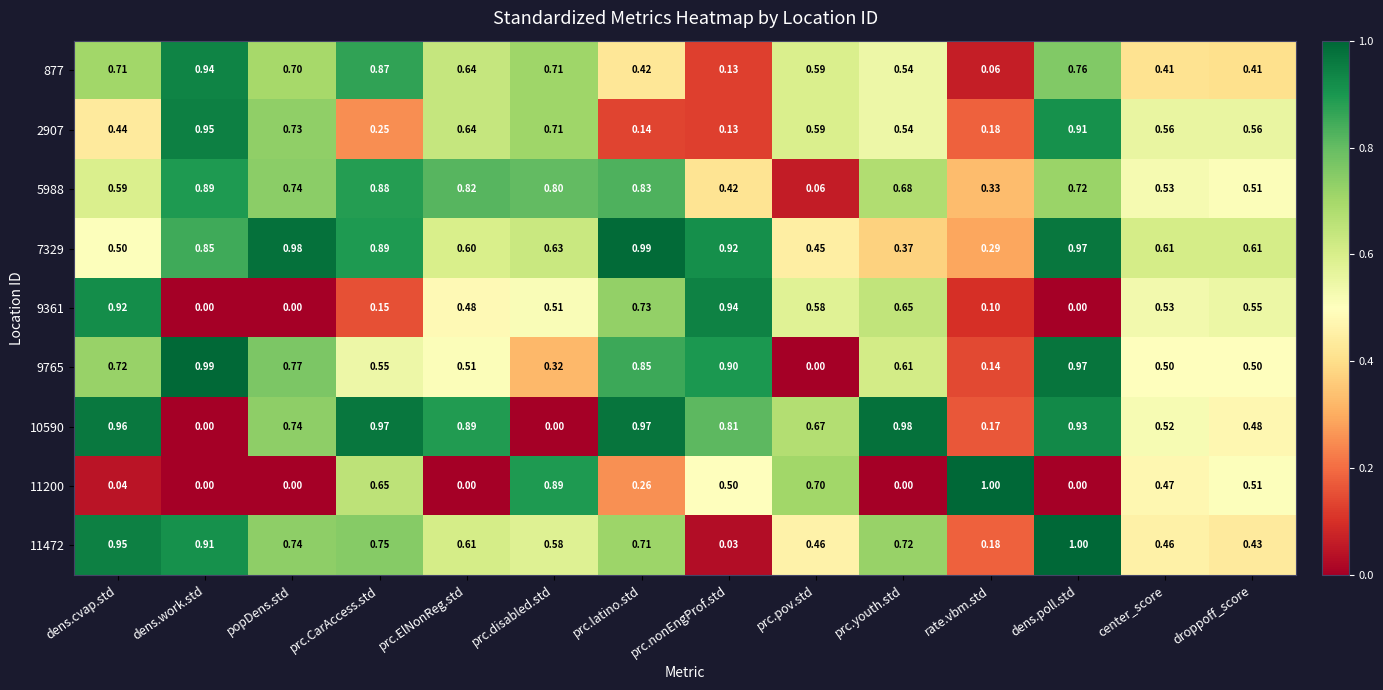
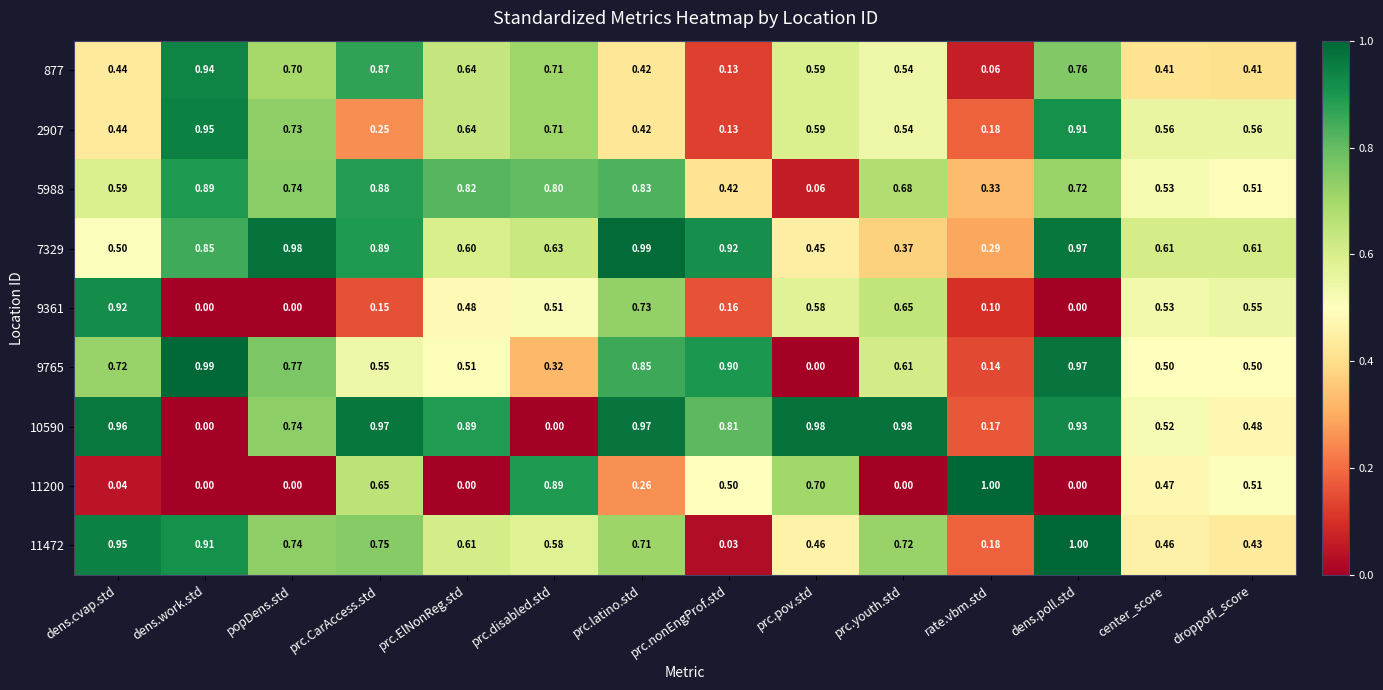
  {
    "877": {
-     "dens.cvap.std": 0.71,
+     "dens.cvap.std": 0.44,
      "dens.work.std": 0.94,
      "popDens.std": 0.70,
      "prc.CarAccess.std": 0.87,
      "prc.ElNonReg.std": 0.64,
      "prc.disabled.std": 0.71,
      "prc.latino.std": 0.42,
      "prc.nonEngProf.std": 0.13,
      "prc.pov.std": 0.59,
      "prc.youth.std": 0.54,
      "rate.vbm.std": 0.06,
      "dens.poll.std": 0.76,
      "center_score": 0.41,
      "droppoff_score": 0.41
    },
    "2907": {
      "dens.cvap.std": 0.44,
      "dens.work.std": 0.95,
      "popDens.std": 0.73,
      "prc.CarAccess.std": 0.25,
      "prc.ElNonReg.std": 0.64,
      "prc.disabled.std": 0.71,
-     "prc.latino.std": 0.14,
+     "prc.latino.std": 0.42,
      "prc.nonEngProf.std": 0.13,
      "prc.pov.std": 0.59,
      "prc.youth.std": 0.54,
      "rate.vbm.std": 0.18,
      "dens.poll.std": 0.91,
      "center_score": 0.56,
      "droppoff_score": 0.56
    },
    "5988": {
      "dens.cvap.std": 0.59,
      "dens.work.std": 0.89,
      "popDens.std": 0.74,
      "prc.CarAccess.std": 0.88,
      "prc.ElNonReg.std": 0.82,
      "prc.disabled.std": 0.80,
      "prc.latino.std": 0.83,
      "prc.nonEngProf.std": 0.42,
      "prc.pov.std": 0.06,
      "prc.youth.std": 0.68,
      "rate.vbm.std": 0.33,
      "dens.poll.std": 0.72,
      "center_score": 0.53,
      "droppoff_score": 0.51
    },
    "7329": {
      "dens.cvap.std": 0.50,
      "dens.work.std": 0.85,
      "popDens.std": 0.98,
      "prc.CarAccess.std": 0.89,
      "prc.ElNonReg.std": 0.60,
      "prc.disabled.std": 0.63,
      "prc.latino.std": 0.99,
      "prc.nonEngProf.std": 0.92,
      "prc.pov.std": 0.45,
      "prc.youth.std": 0.37,
      "rate.vbm.std": 0.29,
      "dens.poll.std": 0.97,
      "center_score": 0.61,
      "droppoff_score": 0.61
    },
    "9361": {
      "dens.cvap.std": 0.92,
      "dens.work.std": 0.00,
      "popDens.std": 0.00,
      "prc.CarAccess.std": 0.15,
      "prc.ElNonReg.std": 0.48,
      "prc.disabled.std": 0.51,
      "prc.latino.std": 0.73,
-     "prc.nonEngProf.std": 0.94,
+     "prc.nonEngProf.std": 0.16,
      "prc.pov.std": 0.58,
      "prc.youth.std": 0.65,
      "rate.vbm.std": 0.10,
      "dens.poll.std": 0.00,
      "center_score": 0.53,
      "droppoff_score": 0.55
    },
    "9765": {
      "dens.cvap.std": 0.72,
      "dens.work.std": 0.99,
      "popDens.std": 0.77,
      "prc.CarAccess.std": 0.55,
      "prc.ElNonReg.std": 0.51,
      "prc.disabled.std": 0.32,
      "prc.latino.std": 0.85,
      "prc.nonEngProf.std": 0.90,
      "prc.pov.std": 0.00,
      "prc.youth.std": 0.61,
      "rate.vbm.std": 0.14,
      "dens.poll.std": 0.97,
      "center_score": 0.50,
      "droppoff_score": 0.50
    },
    "10590": {
      "dens.cvap.std": 0.96,
      "dens.work.std": 0.00,
      "popDens.std": 0.74,
      "prc.CarAccess.std": 0.97,
      "prc.ElNonReg.std": 0.89,
      "prc.disabled.std": 0.00,
      "prc.latino.std": 0.97,
      "prc.nonEngProf.std": 0.81,
-     "prc.pov.std": 0.67,
+     "prc.pov.std": 0.98,
      "prc.youth.std": 0.98,
      "rate.vbm.std": 0.17,
      "dens.poll.std": 0.93,
      "center_score": 0.52,
      "droppoff_score": 0.48
    },
    "11200": {
      "dens.cvap.std": 0.04,
      "dens.work.std": 0.00,
      "popDens.std": 0.00,
      "prc.CarAccess.std": 0.65,
      "prc.ElNonReg.std": 0.00,
      "prc.disabled.std": 0.89,
      "prc.latino.std": 0.26,
      "prc.nonEngProf.std": 0.50,
      "prc.pov.std": 0.70,
      "prc.youth.std": 0.00,
      "rate.vbm.std": 1.00,
      "dens.poll.std": 0.00,
      "center_score": 0.47,
      "droppoff_score": 0.51
    },
    "11472": {
      "dens.cvap.std": 0.95,
      "dens.work.std": 0.91,
      "popDens.std": 0.74,
      "prc.CarAccess.std": 0.75,
      "prc.ElNonReg.std": 0.61,
      "prc.disabled.std": 0.58,
      "prc.latino.std": 0.71,
      "prc.nonEngProf.std": 0.03,
      "prc.pov.std": 0.46,
      "prc.youth.std": 0.72,
      "rate.vbm.std": 0.18,
      "dens.poll.std": 1.00,
      "center_score": 0.46,
      "droppoff_score": 0.43
    }
  }
